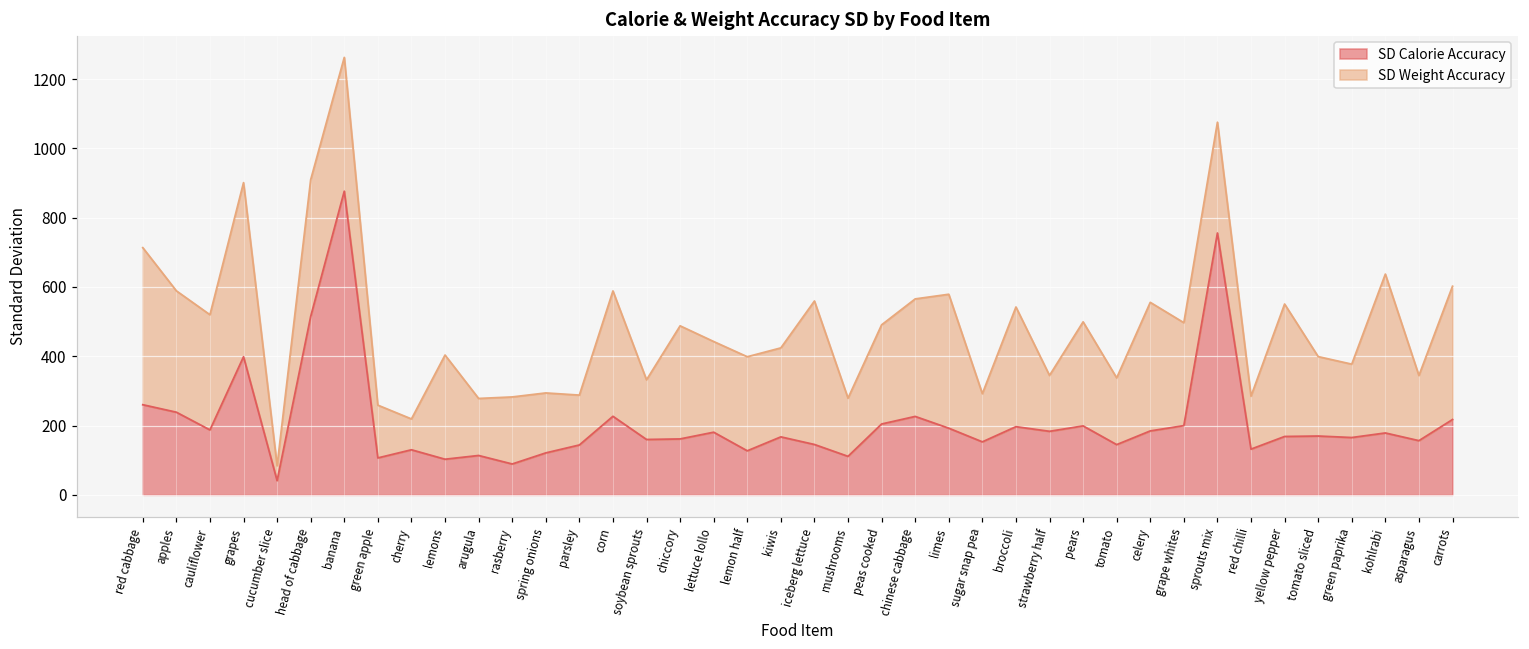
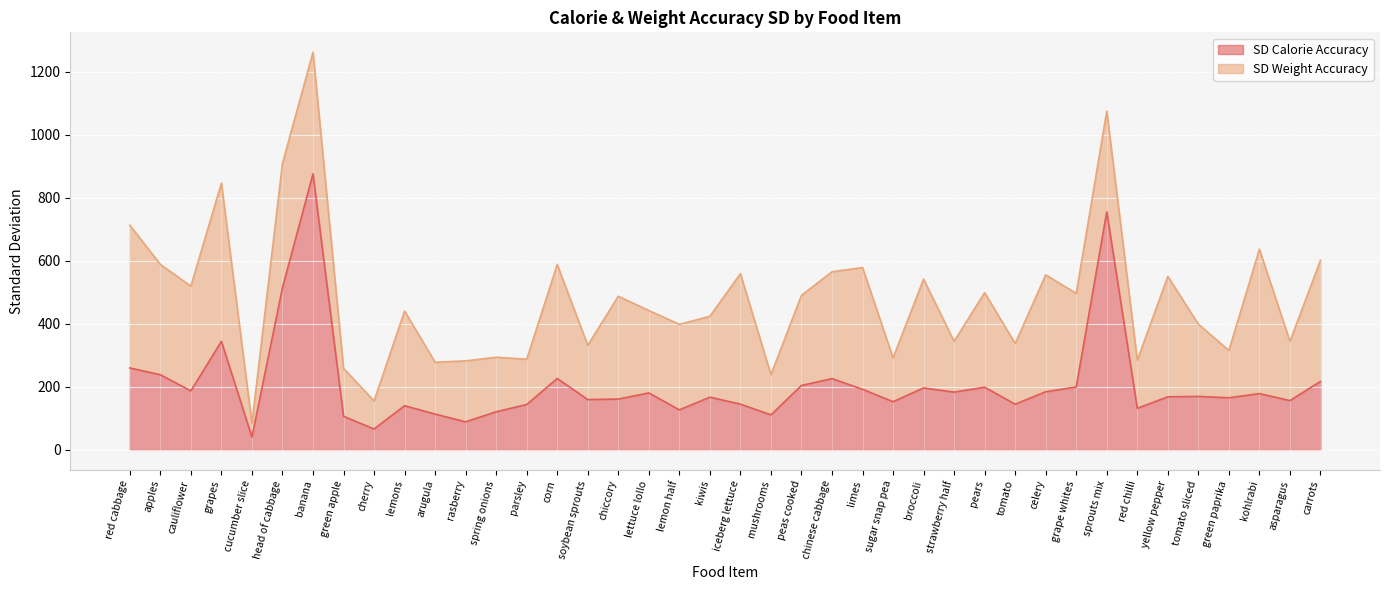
  {
    "SD Calorie Accuracy": {
      "red cabbage": 260,
      "apples": 240,
      "cauliflower": 190,
-     "grapes": 400,
+     "grapes": 340,
      "cucumber slice": 40,
      "head of cabbage": 510,
      "banana": 880,
      "green apple": 110,
-     "cherry": 130,
-     "lemons": 100,
+     "cherry": 70,
+     "lemons": 140,
      "arugula": 110,
      "rasberry": 90,
      "spring onions": 120,
      "parsley": 140,
      "corn": 230,
      "soybean sprouts": 160,
      "chiccory": 160,
      "lettuce lollo": 180,
      "lemon half": 130,
      "kiwis": 170,
      "iceberg lettuce": 150,
      "mushrooms": 110,
      "peas cooked": 200,
      "chinese cabbage": 230,
      "limes": 190,
      "sugar snap pea": 150,
      "broccoli": 200,
      "strawberry half": 180,
      "pears": 200,
      "tomato": 140,
      "celery": 180,
      "grape whites": 200,
      "sprouts mix": 760,
      "red chilli": 130,
      "yellow pepper": 170,
      "tomato sliced": 170,
      "green paprika": 170,
      "kohlrabi": 180,
      "asparagus": 160,
      "carrots": 220
    },
    "SD Weight Accuracy": {
      "red cabbage": 450,
      "apples": 350,
      "cauliflower": 330,
      "grapes": 500,
      "cucumber slice": 40,
      "head of cabbage": 390,
      "banana": 390,
      "green apple": 150,
      "cherry": 90,
      "lemons": 300,
      "arugula": 160,
      "rasberry": 190,
      "spring onions": 170,
      "parsley": 140,
      "corn": 360,
      "soybean sprouts": 170,
      "chiccory": 330,
      "lettuce lollo": 260,
      "lemon half": 270,
      "kiwis": 260,
      "iceberg lettuce": 410,
-     "mushrooms": 170,
+     "mushrooms": 130,
      "peas cooked": 290,
      "chinese cabbage": 340,
      "limes": 390,
      "sugar snap pea": 140,
      "broccoli": 350,
      "strawberry half": 160,
      "pears": 300,
      "tomato": 190,
      "celery": 370,
      "grape whites": 300,
      "sprouts mix": 320,
      "red chilli": 150,
      "yellow pepper": 380,
      "tomato sliced": 230,
-     "green paprika": 210,
+     "green paprika": 150,
      "kohlrabi": 460,
      "asparagus": 190,
      "carrots": 380
    }
  }
